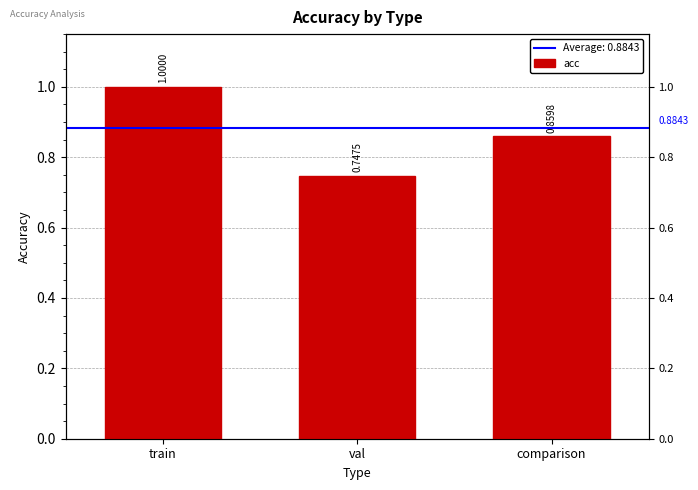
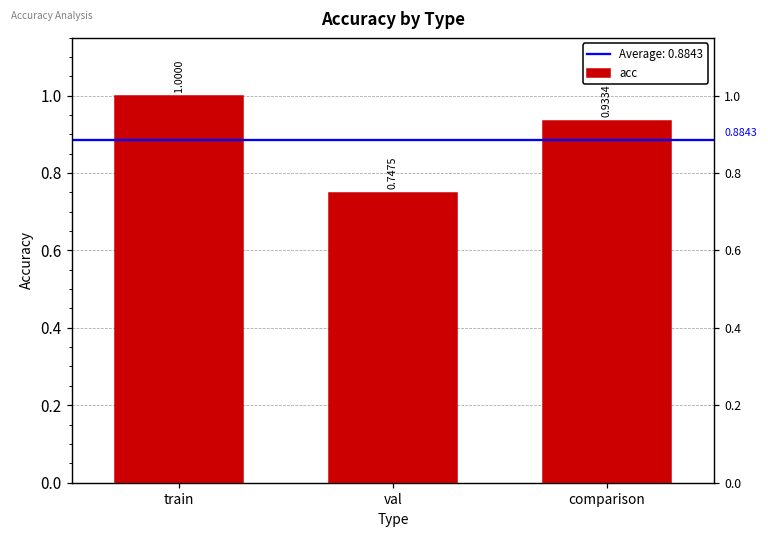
  {
    "train": 1.0000,
    "val": 0.7475,
-   "comparison": 0.8598
+   "comparison": 0.9334
  }
